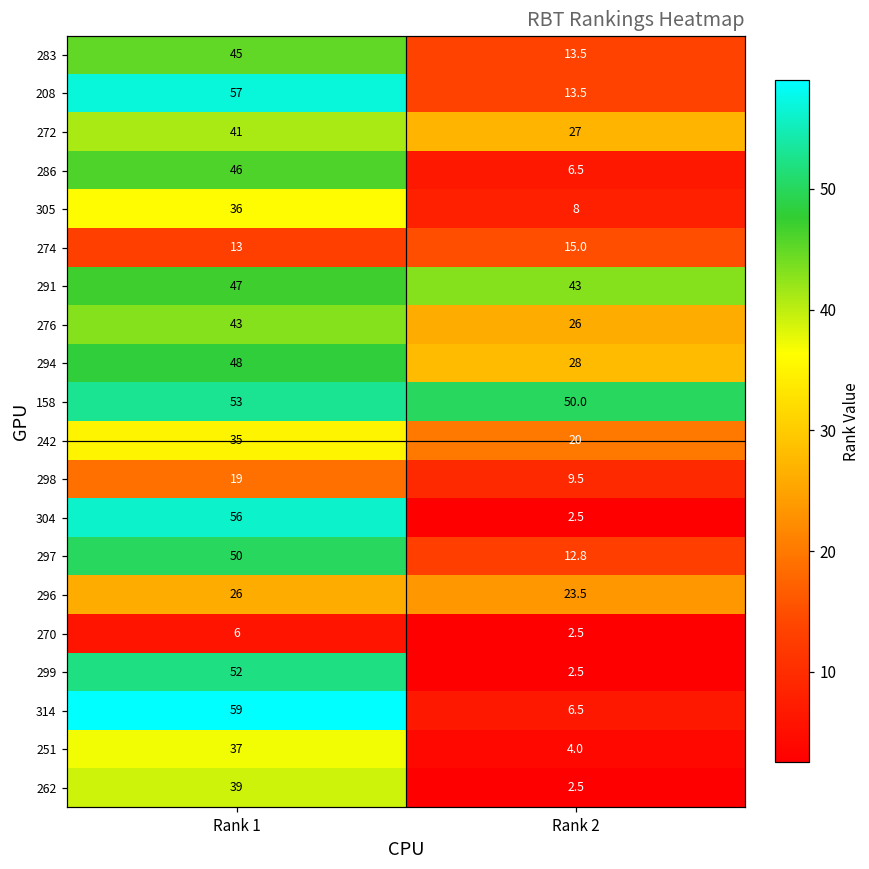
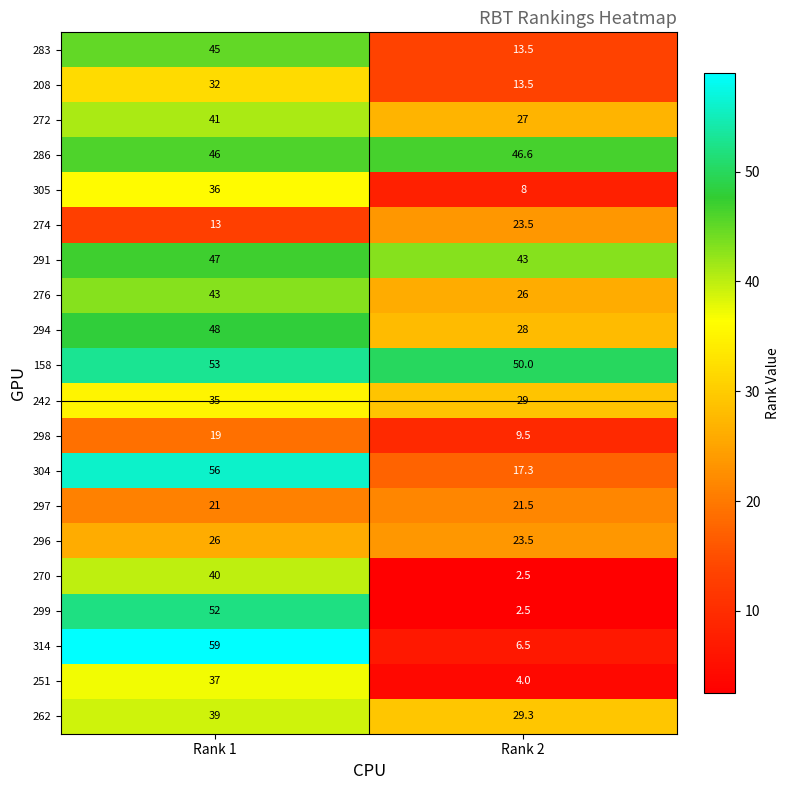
  {
    "283": {
      "Rank 1": 45,
      "Rank 2": 13.5
    },
    "208": {
-     "Rank 1": 57,
+     "Rank 1": 32,
      "Rank 2": 13.5
    },
    "272": {
      "Rank 1": 41,
      "Rank 2": 27
    },
    "286": {
      "Rank 1": 46,
-     "Rank 2": 6.5
+     "Rank 2": 46.6
    },
    "305": {
      "Rank 1": 36,
      "Rank 2": 8
    },
    "274": {
      "Rank 1": 13,
-     "Rank 2": 15.0
+     "Rank 2": 23.5
    },
    "291": {
      "Rank 1": 47,
      "Rank 2": 43
    },
    "276": {
      "Rank 1": 43,
      "Rank 2": 26
    },
    "294": {
      "Rank 1": 48,
      "Rank 2": 28
    },
    "158": {
      "Rank 1": 53,
      "Rank 2": 50.0
    },
    "242": {
      "Rank 1": 35,
-     "Rank 2": 20
+     "Rank 2": 29
    },
    "298": {
      "Rank 1": 19,
      "Rank 2": 9.5
    },
    "304": {
      "Rank 1": 56,
-     "Rank 2": 2.5
+     "Rank 2": 17.3
    },
    "297": {
-     "Rank 1": 50,
-     "Rank 2": 12.8
+     "Rank 1": 21,
+     "Rank 2": 21.5
    },
    "296": {
      "Rank 1": 26,
      "Rank 2": 23.5
    },
    "270": {
-     "Rank 1": 6,
+     "Rank 1": 40,
      "Rank 2": 2.5
    },
    "299": {
      "Rank 1": 52,
      "Rank 2": 2.5
    },
    "314": {
      "Rank 1": 59,
      "Rank 2": 6.5
    },
    "251": {
      "Rank 1": 37,
      "Rank 2": 4.0
    },
    "262": {
      "Rank 1": 39,
-     "Rank 2": 2.5
+     "Rank 2": 29.3
    }
  }
